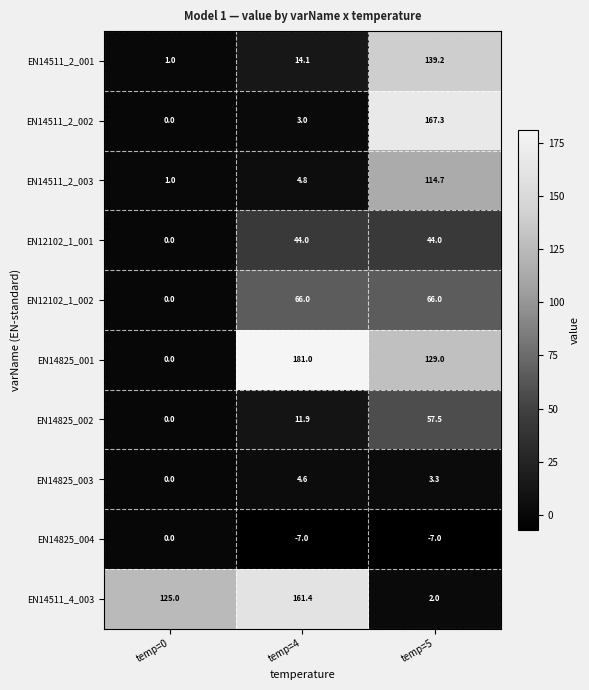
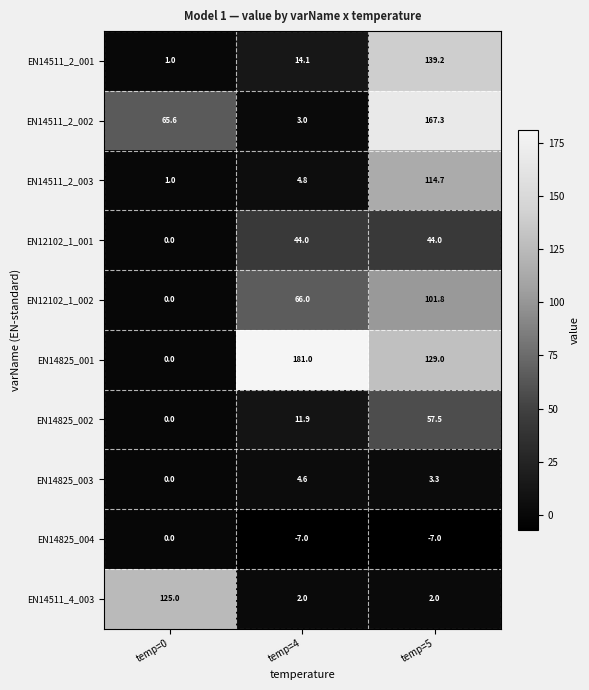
  {
    "EN14511_2_001": {
      "temp=0": 1.0,
      "temp=4": 14.1,
      "temp=5": 139.2
    },
    "EN14511_2_002": {
-     "temp=0": 0.0,
+     "temp=0": 65.6,
      "temp=4": 3.0,
      "temp=5": 167.3
    },
    "EN14511_2_003": {
      "temp=0": 1.0,
      "temp=4": 4.8,
      "temp=5": 114.7
    },
    "EN12102_1_001": {
      "temp=0": 0.0,
      "temp=4": 44.0,
      "temp=5": 44.0
    },
    "EN12102_1_002": {
      "temp=0": 0.0,
      "temp=4": 66.0,
-     "temp=5": 66.0
+     "temp=5": 101.8
    },
    "EN14825_001": {
      "temp=0": 0.0,
      "temp=4": 181.0,
      "temp=5": 129.0
    },
    "EN14825_002": {
      "temp=0": 0.0,
      "temp=4": 11.9,
      "temp=5": 57.5
    },
    "EN14825_003": {
      "temp=0": 0.0,
      "temp=4": 4.6,
      "temp=5": 3.3
    },
    "EN14825_004": {
      "temp=0": 0.0,
      "temp=4": -7.0,
      "temp=5": -7.0
    },
    "EN14511_4_003": {
      "temp=0": 125.0,
-     "temp=4": 161.4,
+     "temp=4": 2.0,
      "temp=5": 2.0
    }
  }
